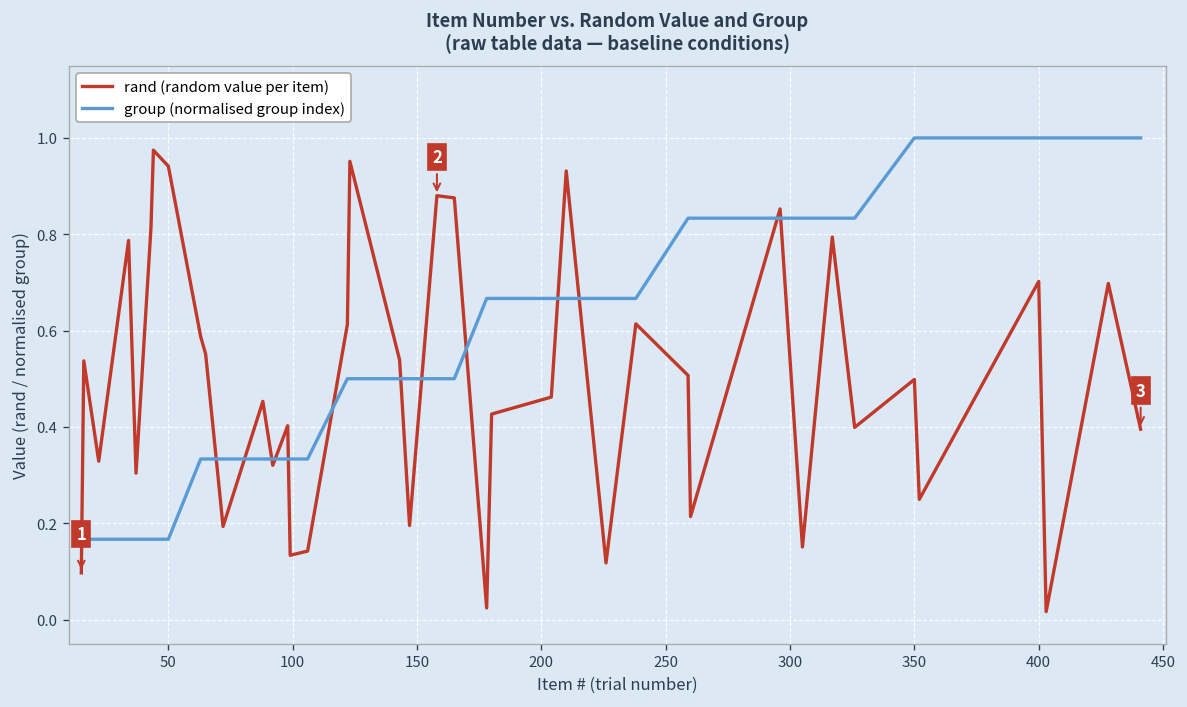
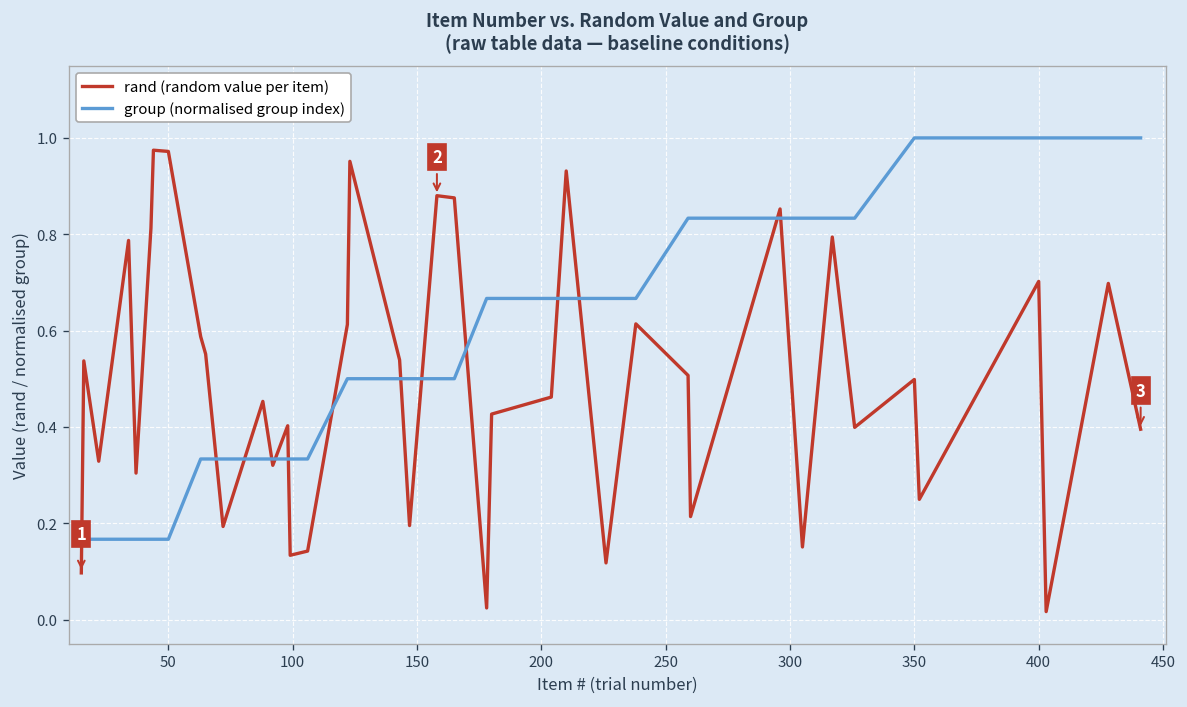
  {
    "rand (random value per item)": {
-     "50": 0.94,
+     "50": 0.97,
      "350": 0.50,
      "400": 0.70
    },
    "group (normalised group index)": {
      "50": 0.17,
      "350": 1.00,
      "400": 1.00
    }
  }
